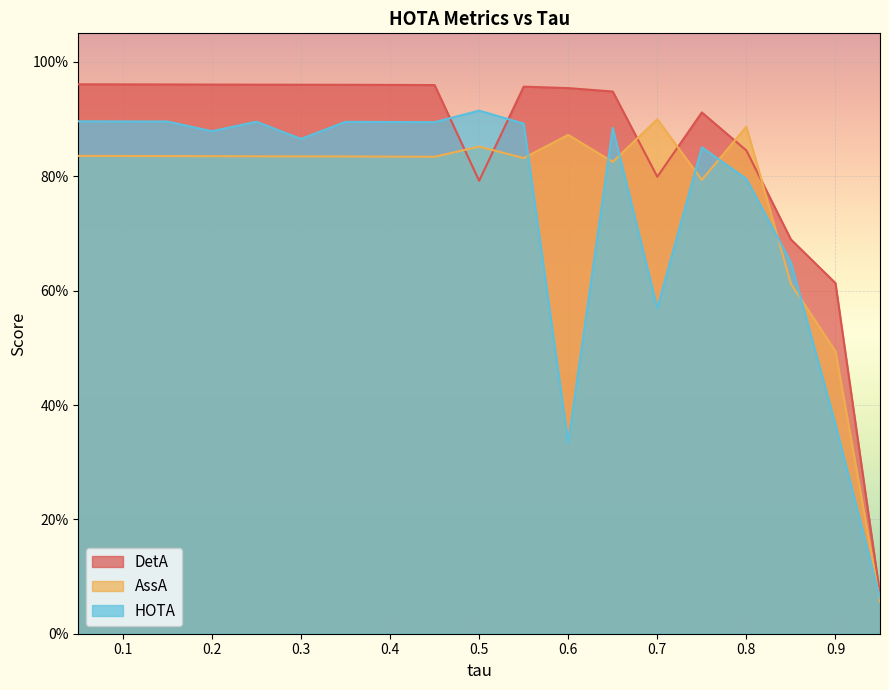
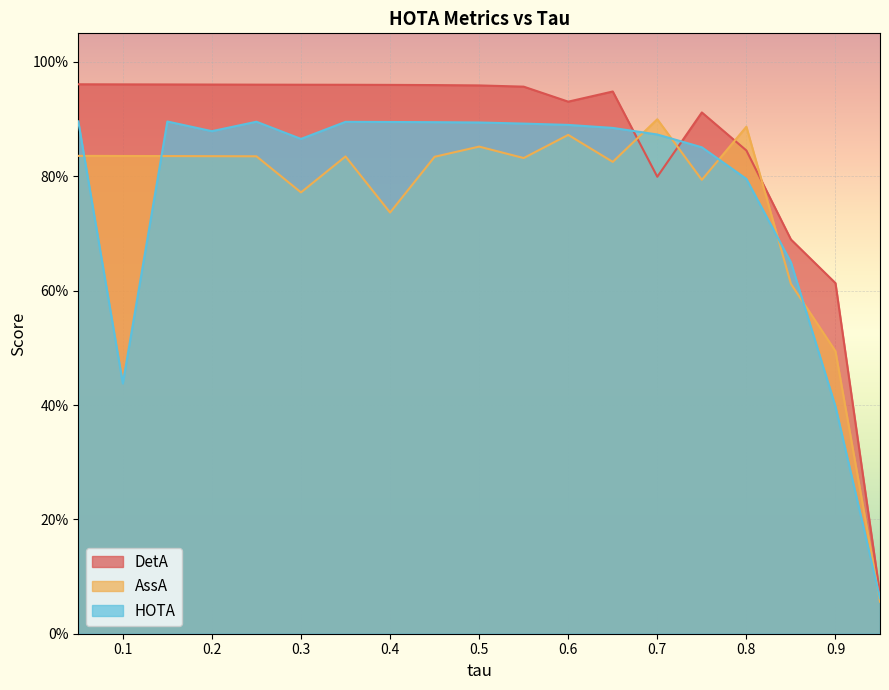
  {
    "DetA": {
      "0.1": "96%",
      "0.2": "96%",
      "0.3": "96%",
      "0.4": "96%",
-     "0.5": "79%",
-     "0.6": "95%",
+     "0.5": "96%",
+     "0.6": "93%",
      "0.7": "80%",
      "0.8": "85%",
      "0.9": "61%"
    },
    "AssA": {
      "0.1": "84%",
      "0.2": "84%",
-     "0.3": "83%",
-     "0.4": "83%",
+     "0.3": "77%",
+     "0.4": "74%",
      "0.5": "85%",
      "0.6": "87%",
      "0.7": "90%",
      "0.8": "89%",
      "0.9": "49%"
    },
    "HOTA": {
-     "0.1": "90%",
+     "0.1": "44%",
      "0.2": "88%",
      "0.3": "87%",
      "0.4": "89%",
-     "0.5": "91%",
-     "0.6": "33%",
-     "0.7": "57%",
+     "0.5": "89%",
+     "0.6": "89%",
+     "0.7": "87%",
      "0.8": "80%",
-     "0.9": "37%"
+     "0.9": "40%"
    }
  }
